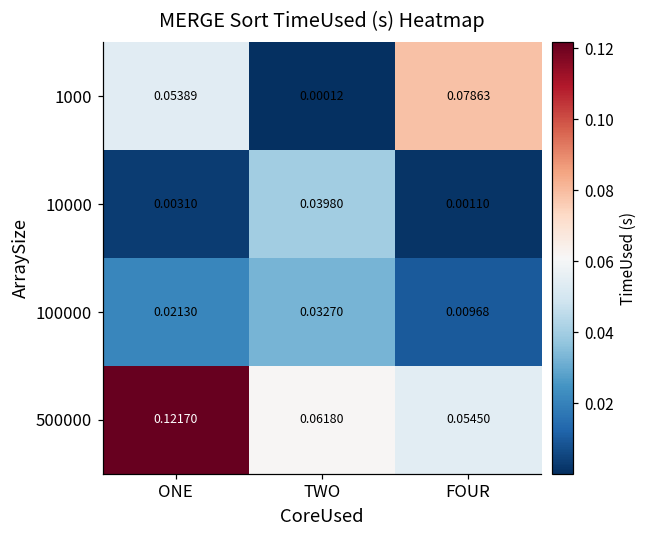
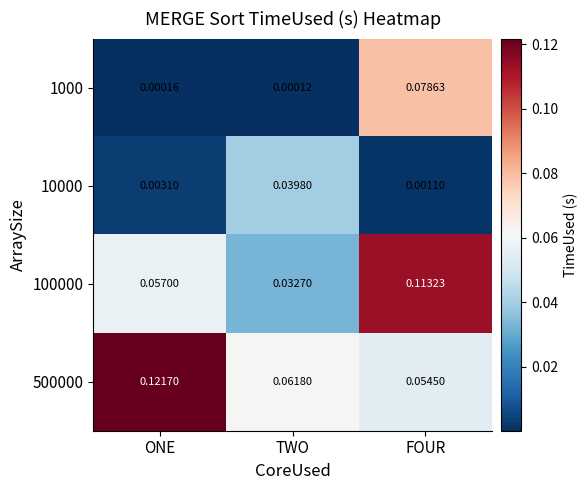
  {
    "1000": {
-     "ONE": 0.05389,
+     "ONE": 0.00016,
      "TWO": 0.00012,
      "FOUR": 0.07863
    },
    "10000": {
      "ONE": 0.00310,
      "TWO": 0.03980,
      "FOUR": 0.00110
    },
    "100000": {
-     "ONE": 0.02130,
+     "ONE": 0.05700,
      "TWO": 0.03270,
-     "FOUR": 0.00968
+     "FOUR": 0.11323
    },
    "500000": {
      "ONE": 0.12170,
      "TWO": 0.06180,
      "FOUR": 0.05450
    }
  }
